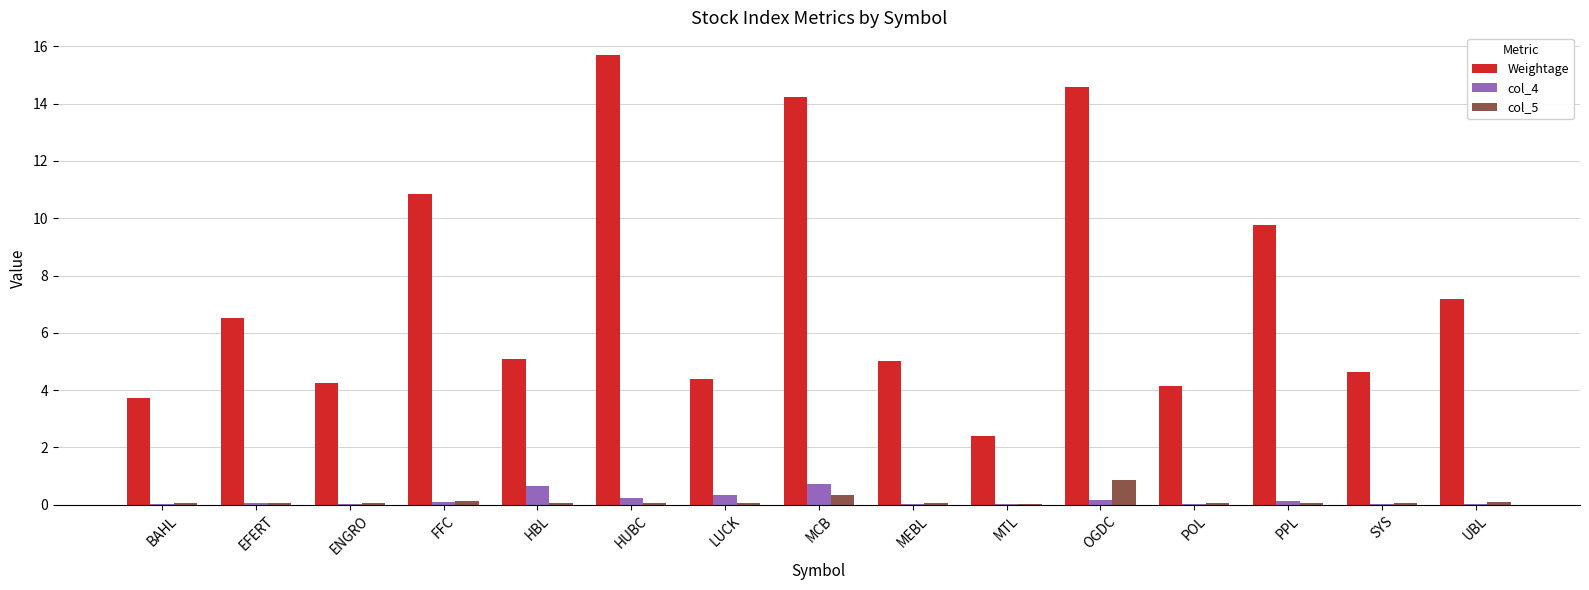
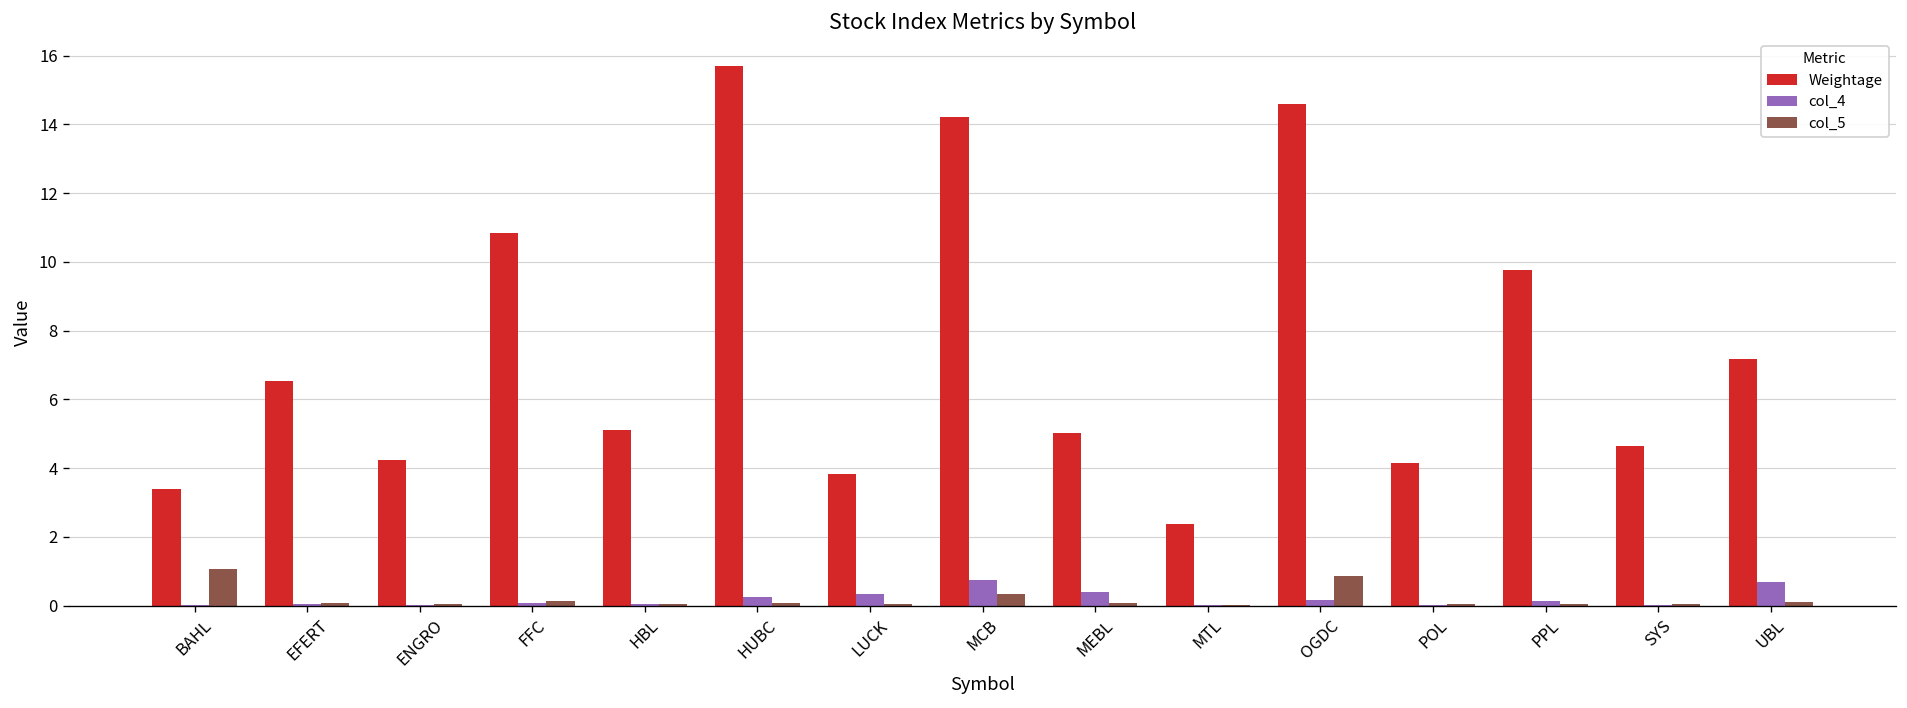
  {
    "Weightage": {
-     "BAHL": 3.7,
+     "BAHL": 3.4,
      "EFERT": 6.5,
      "ENGRO": 4.3,
      "FFC": 10.8,
      "HBL": 5.1,
      "HUBC": 15.7,
-     "LUCK": 4.4,
+     "LUCK": 3.8,
      "MCB": 14.2,
      "MEBL": 5.0,
      "MTL": 2.4,
      "OGDC": 14.6,
      "POL": 4.2,
      "PPL": 9.8,
      "SYS": 4.6,
      "UBL": 7.2
    },
    "col_4": {
      "FFC": 0.1,
-     "HBL": 0.6,
+     "HBL": 0.1,
      "HUBC": 0.2,
      "LUCK": 0.3,
      "MCB": 0.7,
-     "MEBL": 0.0,
+     "MEBL": 0.4,
      "OGDC": 0.2,
      "PPL": 0.1,
-     "UBL": 0.0
+     "UBL": 0.7
    },
    "col_5": {
-     "BAHL": 0.1,
+     "BAHL": 1.1,
      "FFC": 0.1,
      "MCB": 0.4,
      "OGDC": 0.9,
      "UBL": 0.1
    }
  }
